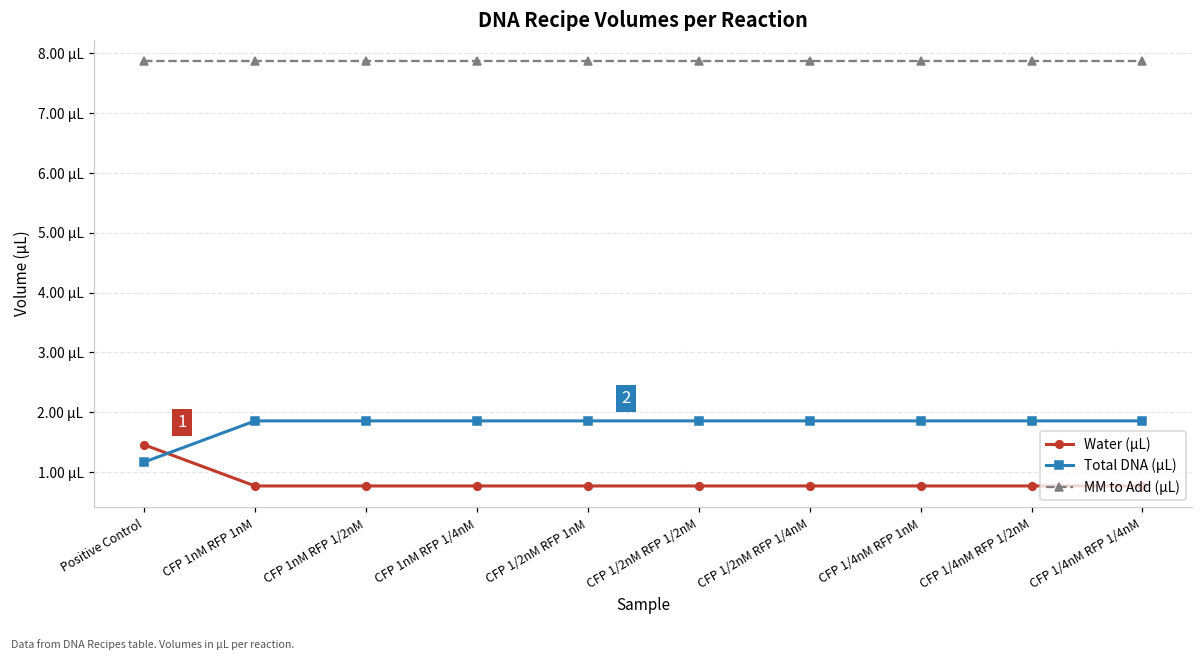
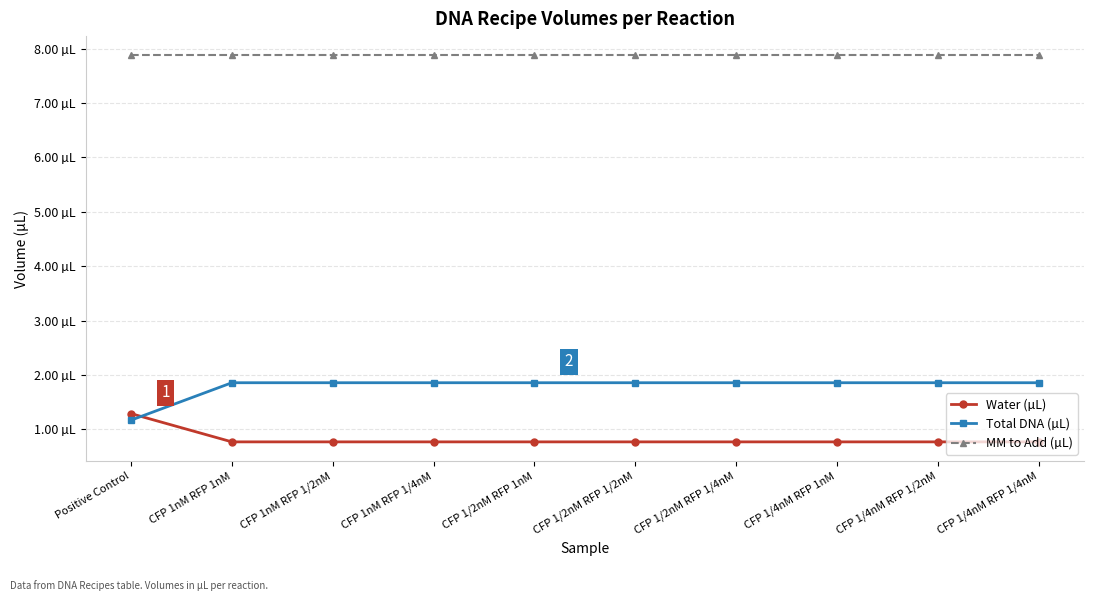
  {
    "Water (µL)": {
-     "Positive Control": "1.5 µL",
+     "Positive Control": "1.3 µL",
      "CFP 1nM RFP 1nM": "0.8 µL",
      "CFP 1nM RFP 1/2nM": "0.8 µL",
      "CFP 1nM RFP 1/4nM": "0.8 µL",
      "CFP 1/2nM RFP 1nM": "0.8 µL",
      "CFP 1/2nM RFP 1/2nM": "0.8 µL",
      "CFP 1/2nM RFP 1/4nM": "0.8 µL",
      "CFP 1/4nM RFP 1nM": "0.8 µL",
      "CFP 1/4nM RFP 1/2nM": "0.8 µL"
    },
    "Total DNA (µL)": {
      "Positive Control": "1.2 µL",
      "CFP 1nM RFP 1nM": "1.9 µL",
      "CFP 1nM RFP 1/2nM": "1.9 µL",
      "CFP 1nM RFP 1/4nM": "1.9 µL",
      "CFP 1/2nM RFP 1nM": "1.9 µL",
      "CFP 1/2nM RFP 1/2nM": "1.9 µL",
      "CFP 1/2nM RFP 1/4nM": "1.9 µL",
      "CFP 1/4nM RFP 1nM": "1.9 µL",
      "CFP 1/4nM RFP 1/2nM": "1.9 µL",
      "CFP 1/4nM RFP 1/4nM": "1.9 µL"
    },
    "MM to Add (µL)": {
      "Positive Control": "7.9 µL",
      "CFP 1nM RFP 1nM": "7.9 µL",
      "CFP 1nM RFP 1/2nM": "7.9 µL",
      "CFP 1nM RFP 1/4nM": "7.9 µL",
      "CFP 1/2nM RFP 1nM": "7.9 µL",
      "CFP 1/2nM RFP 1/2nM": "7.9 µL",
      "CFP 1/2nM RFP 1/4nM": "7.9 µL",
      "CFP 1/4nM RFP 1nM": "7.9 µL",
      "CFP 1/4nM RFP 1/2nM": "7.9 µL",
      "CFP 1/4nM RFP 1/4nM": "7.9 µL"
    }
  }
